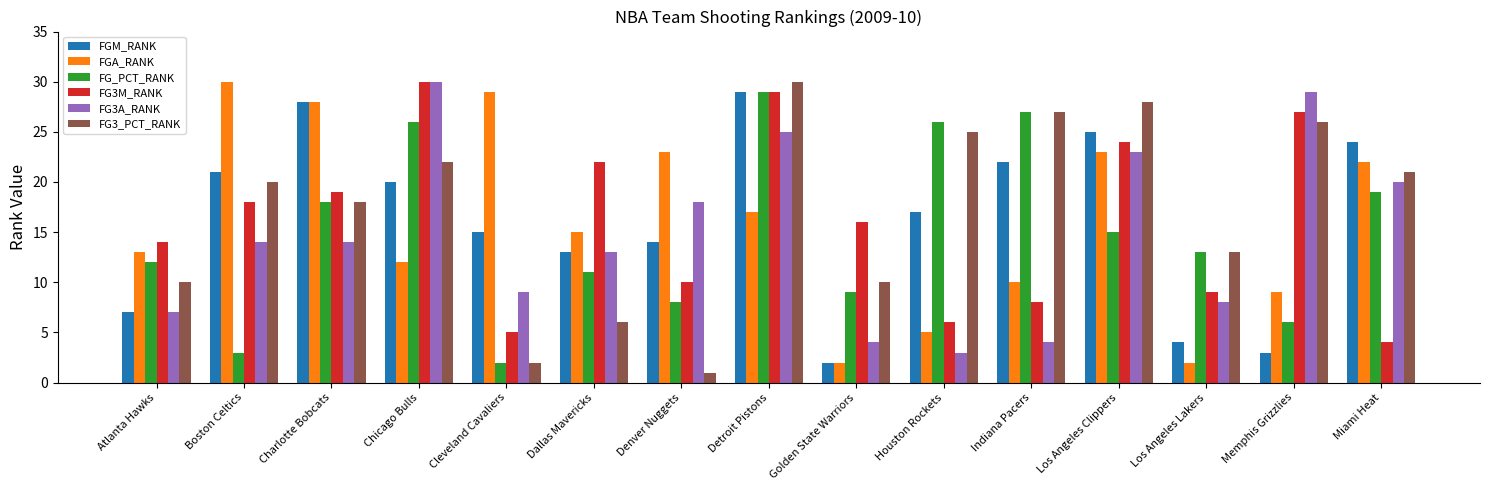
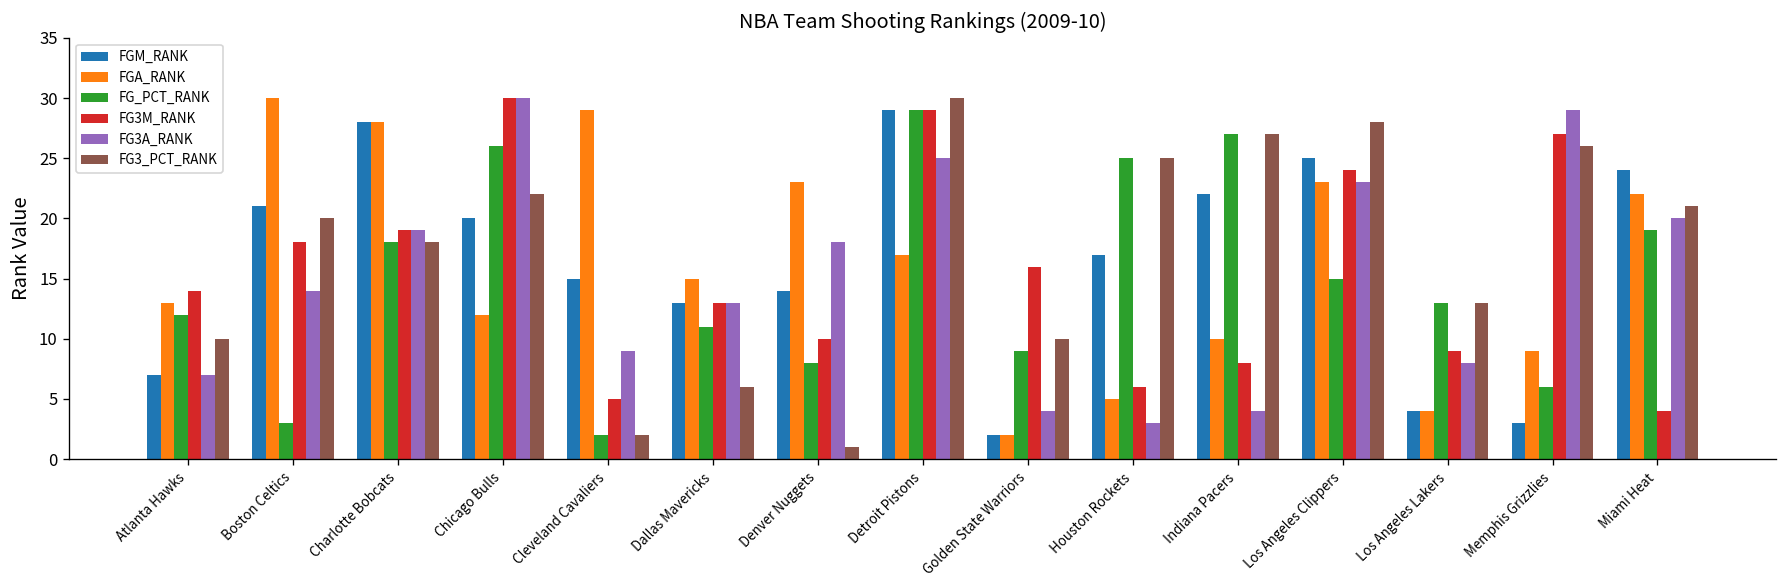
  {
    "FGM_RANK": {
      "Atlanta Hawks": 7,
      "Boston Celtics": 21,
      "Charlotte Bobcats": 28,
      "Chicago Bulls": 20,
      "Cleveland Cavaliers": 15,
      "Dallas Mavericks": 13,
      "Denver Nuggets": 14,
      "Detroit Pistons": 29,
      "Golden State Warriors": 2,
      "Houston Rockets": 17,
      "Indiana Pacers": 22,
      "Los Angeles Clippers": 25,
      "Los Angeles Lakers": 4,
      "Memphis Grizzlies": 3,
      "Miami Heat": 24
    },
    "FGA_RANK": {
      "Atlanta Hawks": 13,
      "Boston Celtics": 30,
      "Charlotte Bobcats": 28,
      "Chicago Bulls": 12,
      "Cleveland Cavaliers": 29,
      "Dallas Mavericks": 15,
      "Denver Nuggets": 23,
      "Detroit Pistons": 17,
      "Golden State Warriors": 2,
      "Houston Rockets": 5,
      "Indiana Pacers": 10,
      "Los Angeles Clippers": 23,
-     "Los Angeles Lakers": 2,
+     "Los Angeles Lakers": 4,
      "Memphis Grizzlies": 9,
      "Miami Heat": 22
    },
    "FG_PCT_RANK": {
      "Atlanta Hawks": 12,
      "Boston Celtics": 3,
      "Charlotte Bobcats": 18,
      "Chicago Bulls": 26,
      "Cleveland Cavaliers": 2,
      "Dallas Mavericks": 11,
      "Denver Nuggets": 8,
      "Detroit Pistons": 29,
      "Golden State Warriors": 9,
-     "Houston Rockets": 26,
+     "Houston Rockets": 25,
      "Indiana Pacers": 27,
      "Los Angeles Clippers": 15,
      "Los Angeles Lakers": 13,
      "Memphis Grizzlies": 6,
      "Miami Heat": 19
    },
    "FG3M_RANK": {
      "Atlanta Hawks": 14,
      "Boston Celtics": 18,
      "Charlotte Bobcats": 19,
      "Chicago Bulls": 30,
      "Cleveland Cavaliers": 5,
-     "Dallas Mavericks": 22,
+     "Dallas Mavericks": 13,
      "Denver Nuggets": 10,
      "Detroit Pistons": 29,
      "Golden State Warriors": 16,
      "Houston Rockets": 6,
      "Indiana Pacers": 8,
      "Los Angeles Clippers": 24,
      "Los Angeles Lakers": 9,
      "Memphis Grizzlies": 27,
      "Miami Heat": 4
    },
    "FG3A_RANK": {
      "Atlanta Hawks": 7,
      "Boston Celtics": 14,
-     "Charlotte Bobcats": 14,
+     "Charlotte Bobcats": 19,
      "Chicago Bulls": 30,
      "Cleveland Cavaliers": 9,
      "Dallas Mavericks": 13,
      "Denver Nuggets": 18,
      "Detroit Pistons": 25,
      "Golden State Warriors": 4,
      "Houston Rockets": 3,
      "Indiana Pacers": 4,
      "Los Angeles Clippers": 23,
      "Los Angeles Lakers": 8,
      "Memphis Grizzlies": 29,
      "Miami Heat": 20
    },
    "FG3_PCT_RANK": {
      "Atlanta Hawks": 10,
      "Boston Celtics": 20,
      "Charlotte Bobcats": 18,
      "Chicago Bulls": 22,
      "Cleveland Cavaliers": 2,
      "Dallas Mavericks": 6,
      "Denver Nuggets": 1,
      "Detroit Pistons": 30,
      "Golden State Warriors": 10,
      "Houston Rockets": 25,
      "Indiana Pacers": 27,
      "Los Angeles Clippers": 28,
      "Los Angeles Lakers": 13,
      "Memphis Grizzlies": 26,
      "Miami Heat": 21
    }
  }
